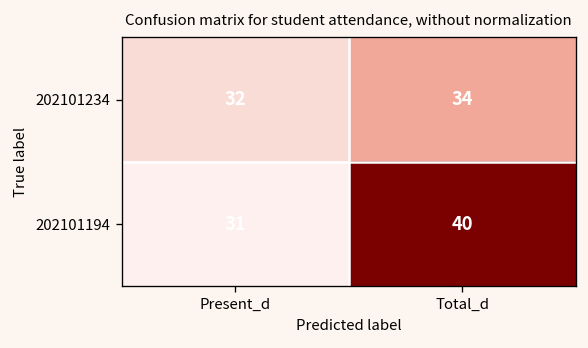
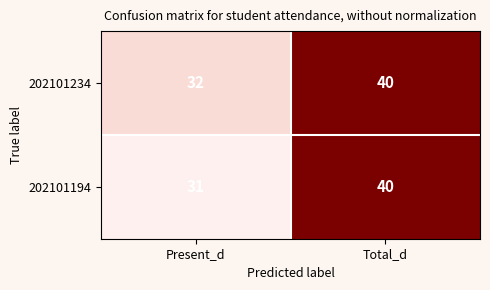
  {
    "202101234": {
-     "Total_d": 34
+     "Total_d": 40
    },
    "202101194": {
      "Total_d": 40
    }
  }
